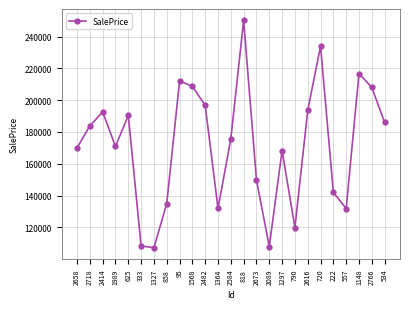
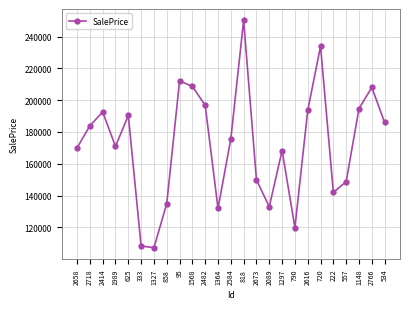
  {
    "2658": 170000,
    "2718": 184000,
    "2414": 193000,
    "1989": 171000,
    "625": 190000,
    "333": 108000,
    "1327": 107000,
    "858": 135000,
    "95": 212000,
    "1568": 209000,
    "2482": 197000,
    "1364": 132000,
    "2584": 176000,
    "818": 250000,
    "2673": 150000,
-   "2089": 108000,
+   "2089": 133000,
    "1297": 168000,
    "790": 120000,
    "2616": 194000,
    "720": 234000,
    "222": 142000,
-   "557": 132000,
-   "1148": 217000,
+   "557": 149000,
+   "1148": 195000,
    "2766": 208000,
    "534": 186000
  }
